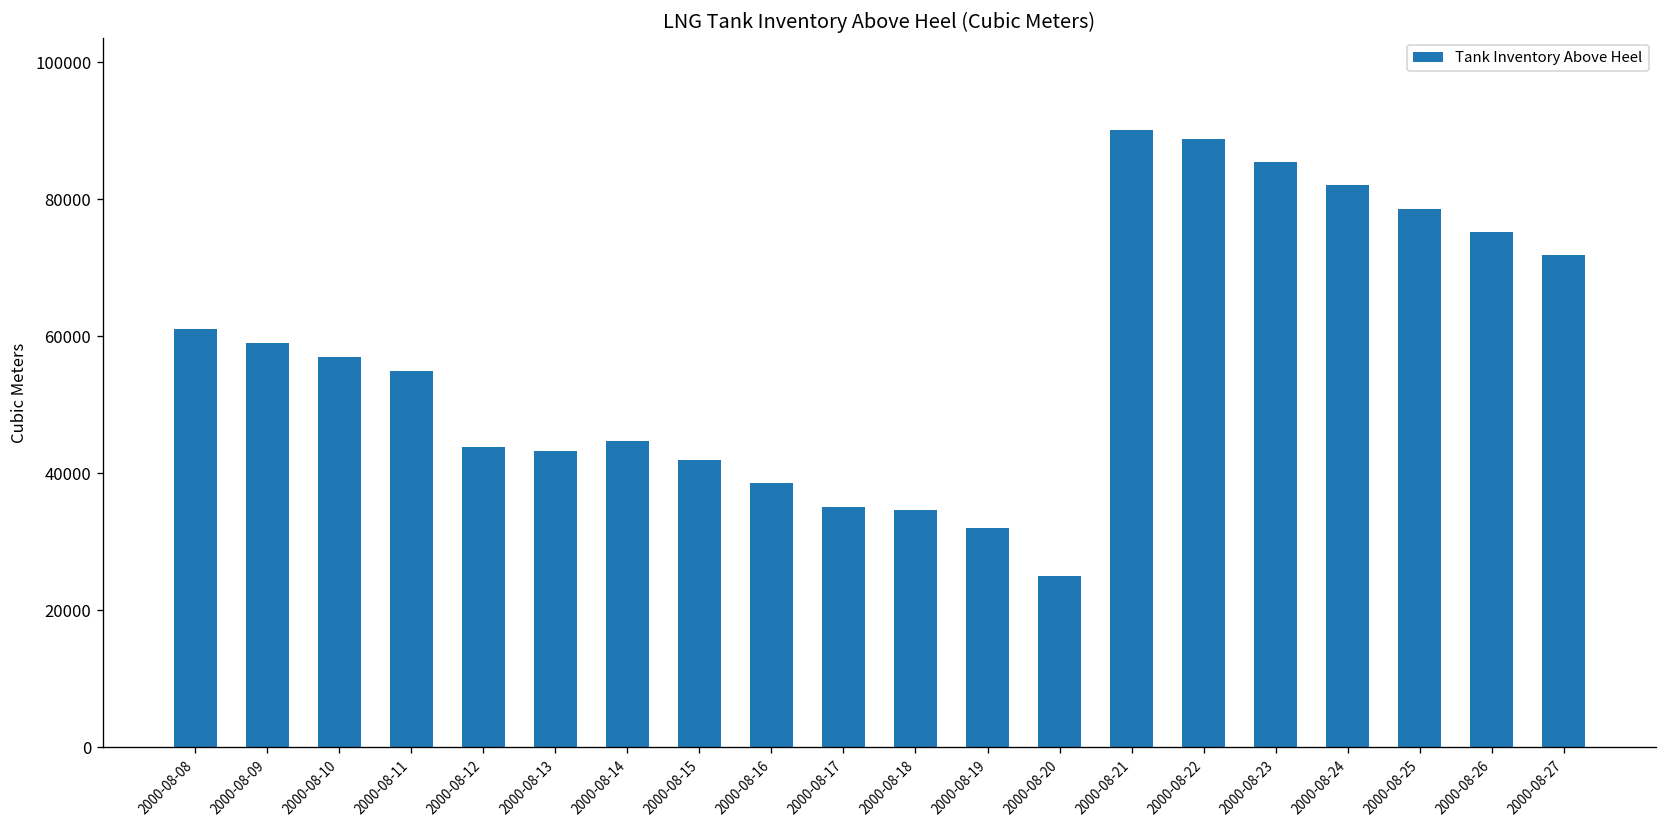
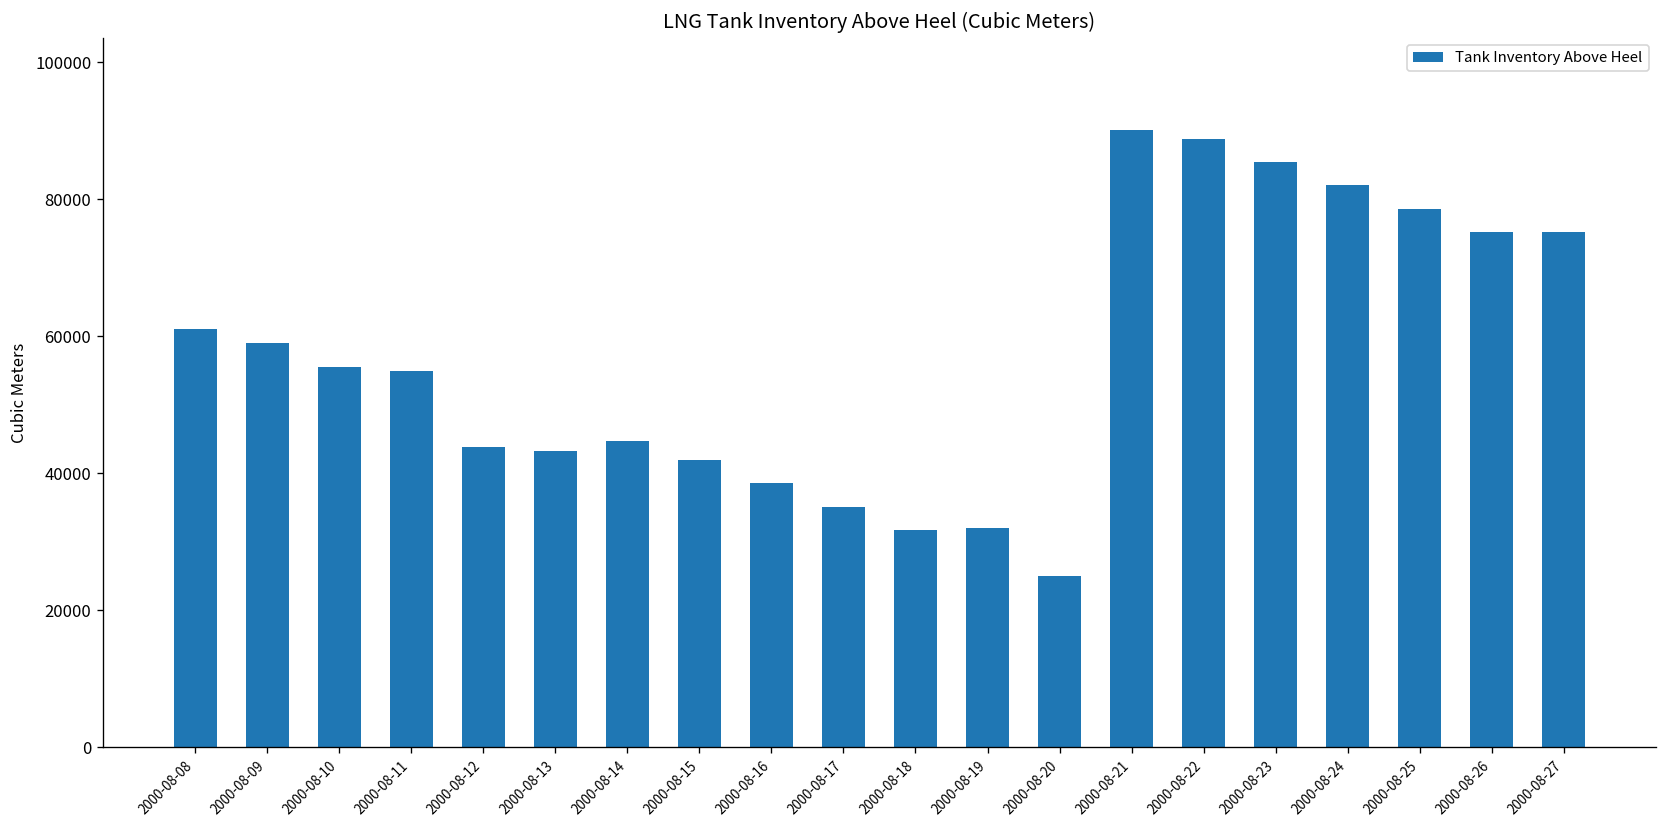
  {
    "2000-08-08": 61000,
    "2000-08-09": 59000,
-   "2000-08-10": 57000,
+   "2000-08-10": 56000,
    "2000-08-11": 55000,
    "2000-08-12": 44000,
    "2000-08-13": 43000,
    "2000-08-14": 45000,
    "2000-08-15": 42000,
    "2000-08-16": 39000,
    "2000-08-17": 35000,
-   "2000-08-18": 35000,
+   "2000-08-18": 32000,
    "2000-08-19": 32000,
    "2000-08-20": 25000,
    "2000-08-21": 90000,
    "2000-08-22": 89000,
    "2000-08-23": 85000,
    "2000-08-24": 82000,
    "2000-08-25": 79000,
    "2000-08-26": 75000,
-   "2000-08-27": 72000
+   "2000-08-27": 75000
  }
